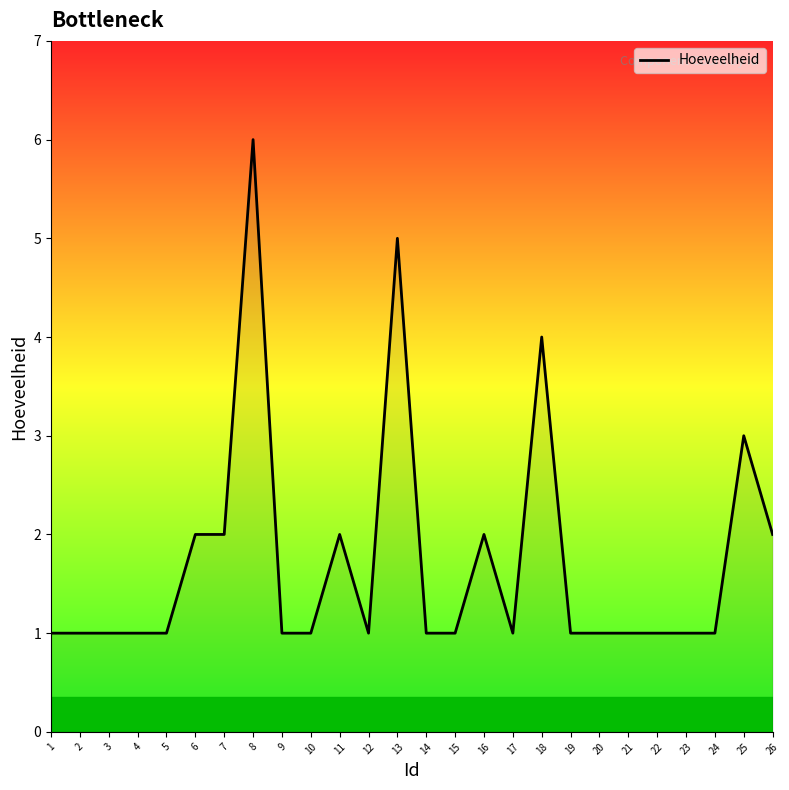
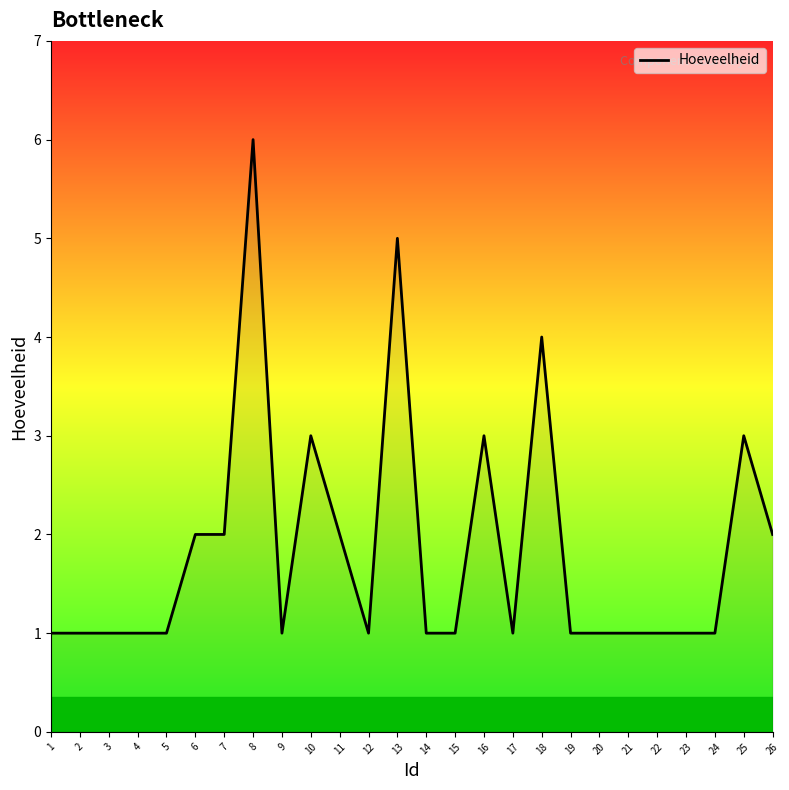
  {
    "1": 1,
    "2": 1,
    "3": 1,
    "4": 1,
    "5": 1,
    "6": 2,
    "7": 2,
    "8": 6,
    "9": 1,
-   "10": 1,
+   "10": 3,
    "11": 2,
    "12": 1,
    "13": 5,
    "14": 1,
    "15": 1,
-   "16": 2,
+   "16": 3,
    "17": 1,
    "18": 4,
    "19": 1,
    "20": 1,
    "21": 1,
    "22": 1,
    "23": 1,
    "24": 1,
    "25": 3,
    "26": 2
  }
